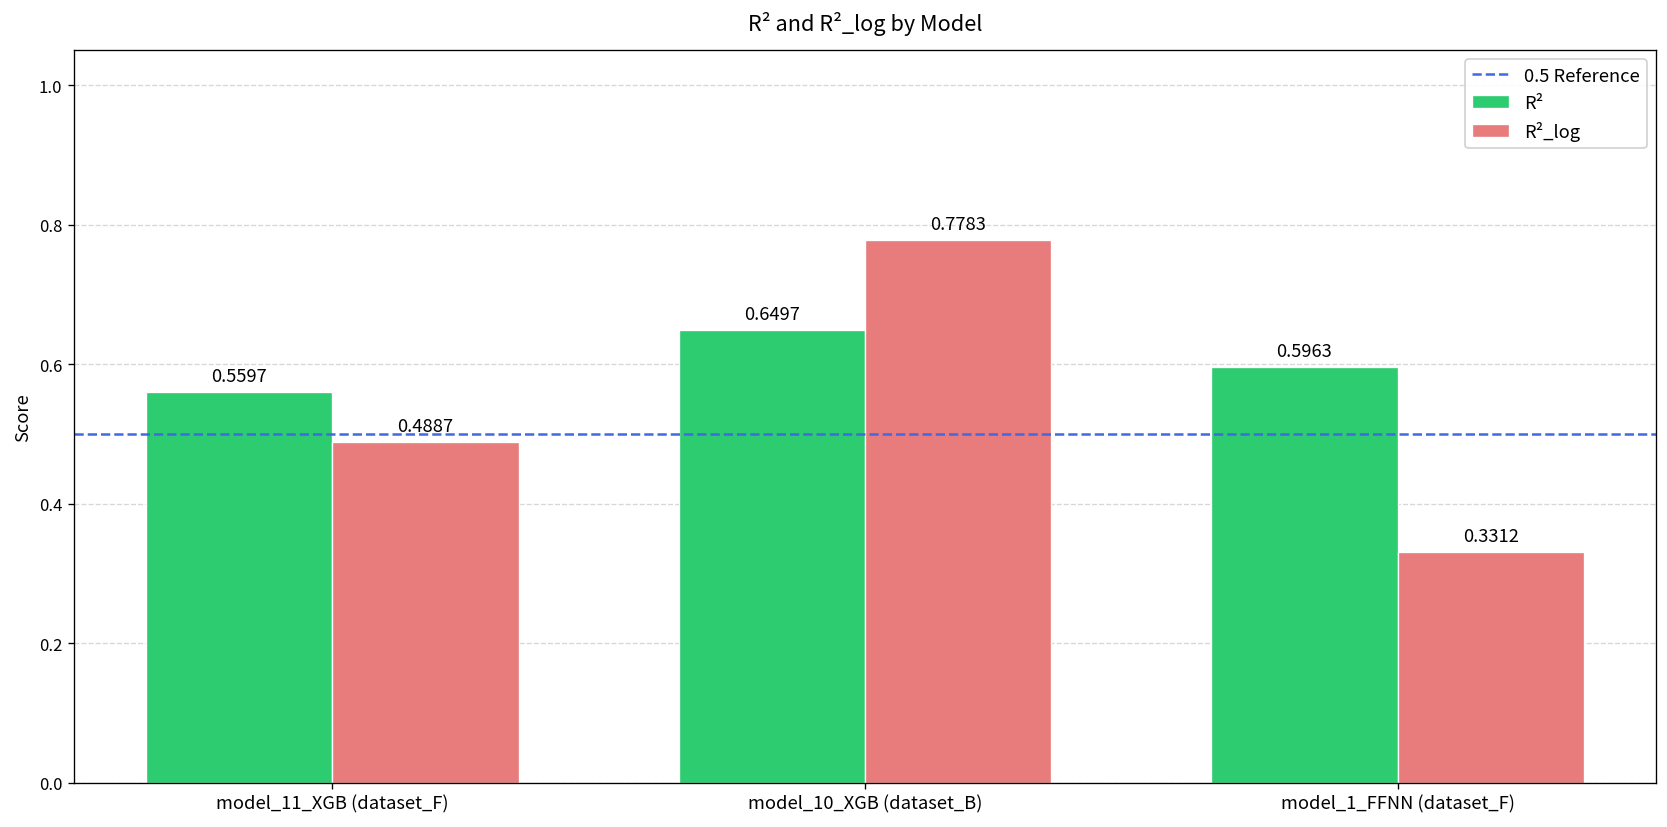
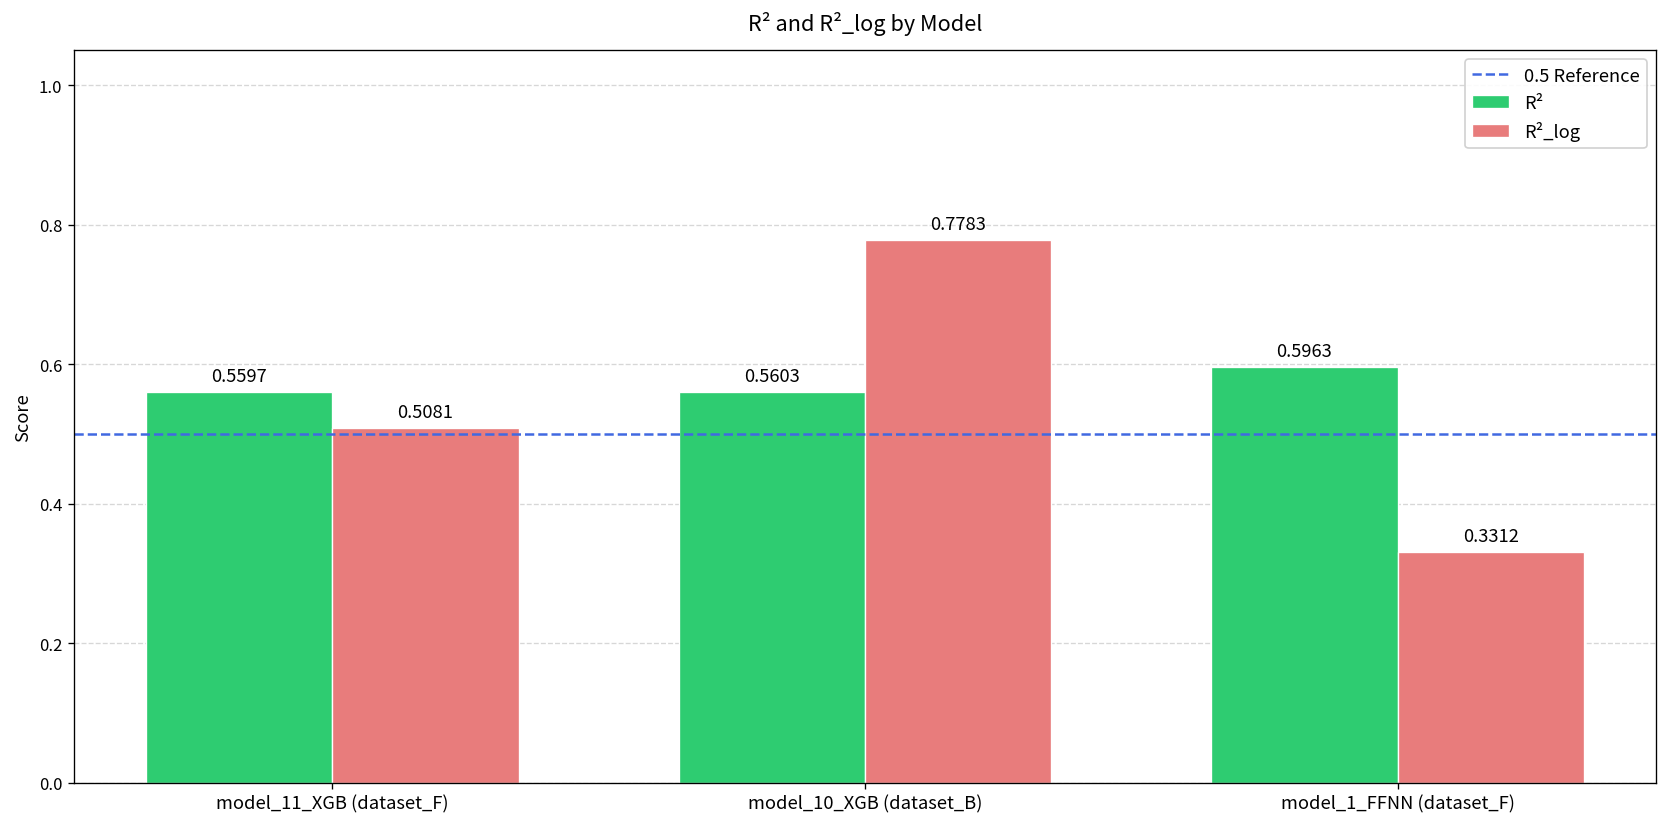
  {
    "R²": {
      "model_11_XGB (dataset_F)": 0.5597,
-     "model_10_XGB (dataset_B)": 0.6497,
+     "model_10_XGB (dataset_B)": 0.5603,
      "model_1_FFNN (dataset_F)": 0.5963
    },
    "R²_log": {
-     "model_11_XGB (dataset_F)": 0.4887,
+     "model_11_XGB (dataset_F)": 0.5081,
      "model_10_XGB (dataset_B)": 0.7783,
      "model_1_FFNN (dataset_F)": 0.3312
    }
  }
